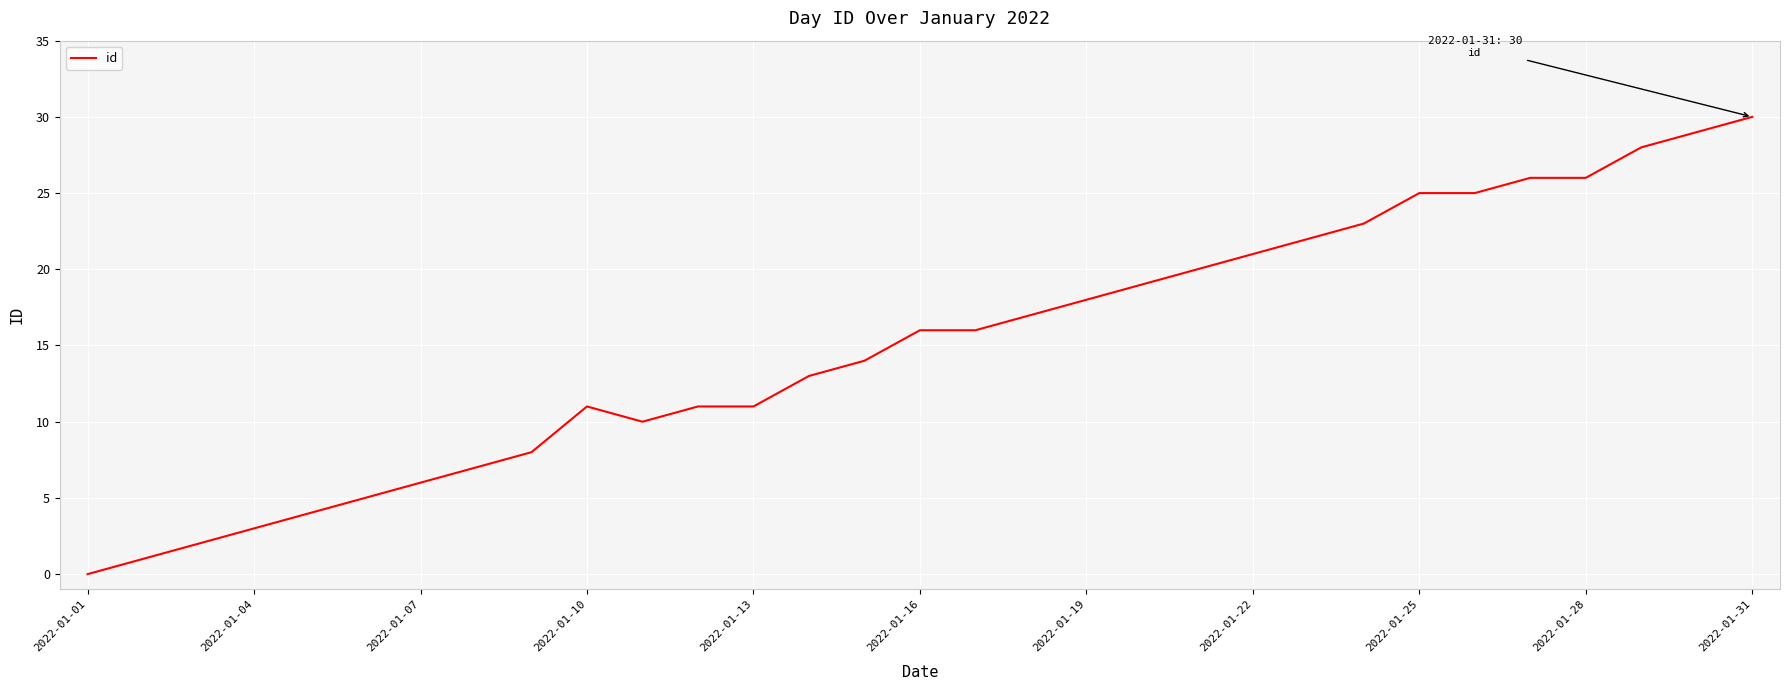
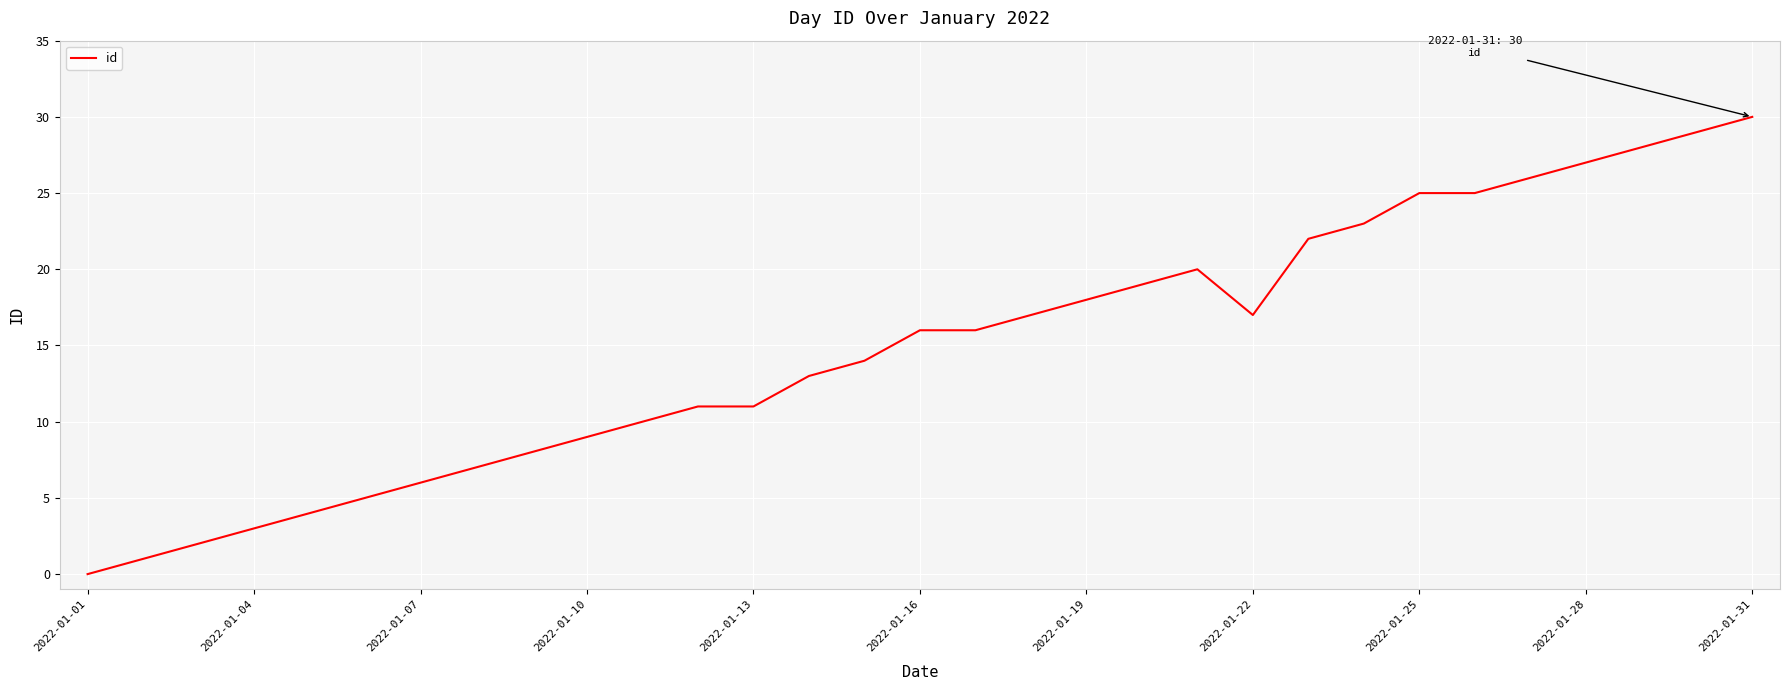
  {
    "2022-01-01": 0,
    "2022-01-04": 3,
    "2022-01-07": 6,
-   "2022-01-10": 11,
+   "2022-01-10": 9,
    "2022-01-13": 11,
    "2022-01-16": 16,
    "2022-01-19": 18,
-   "2022-01-22": 21,
+   "2022-01-22": 17,
    "2022-01-25": 25,
-   "2022-01-28": 26
+   "2022-01-28": 27
  }
